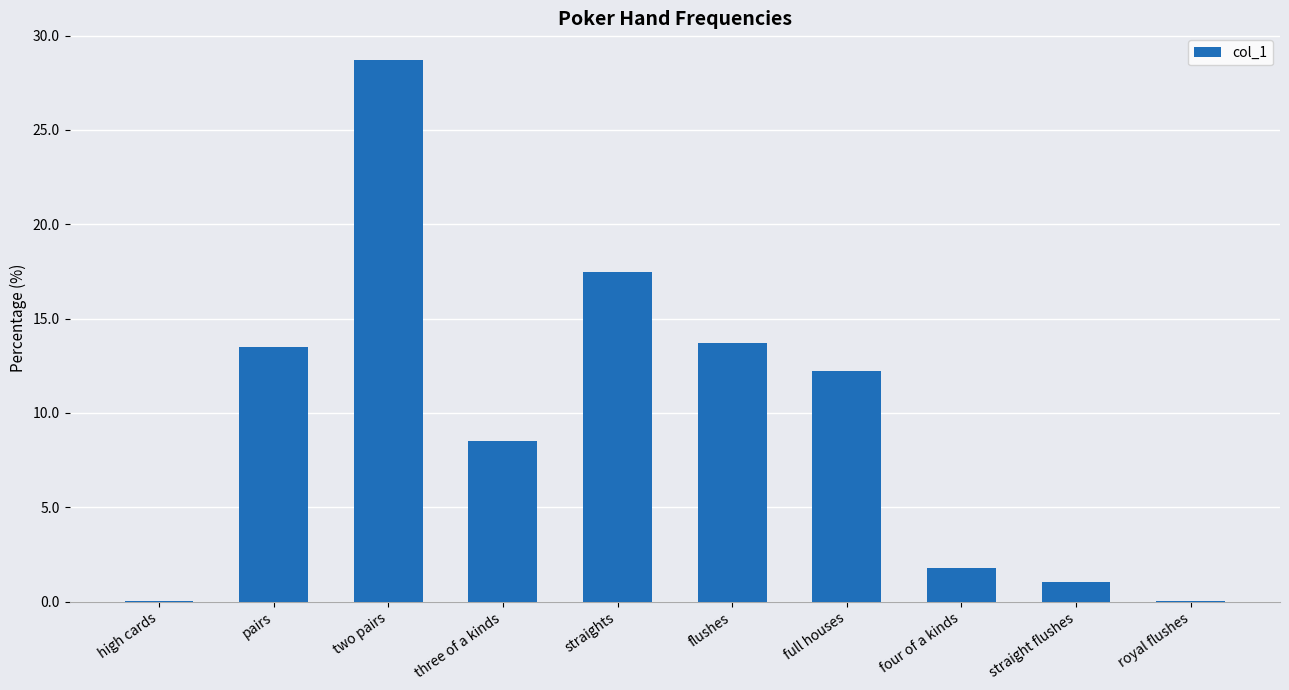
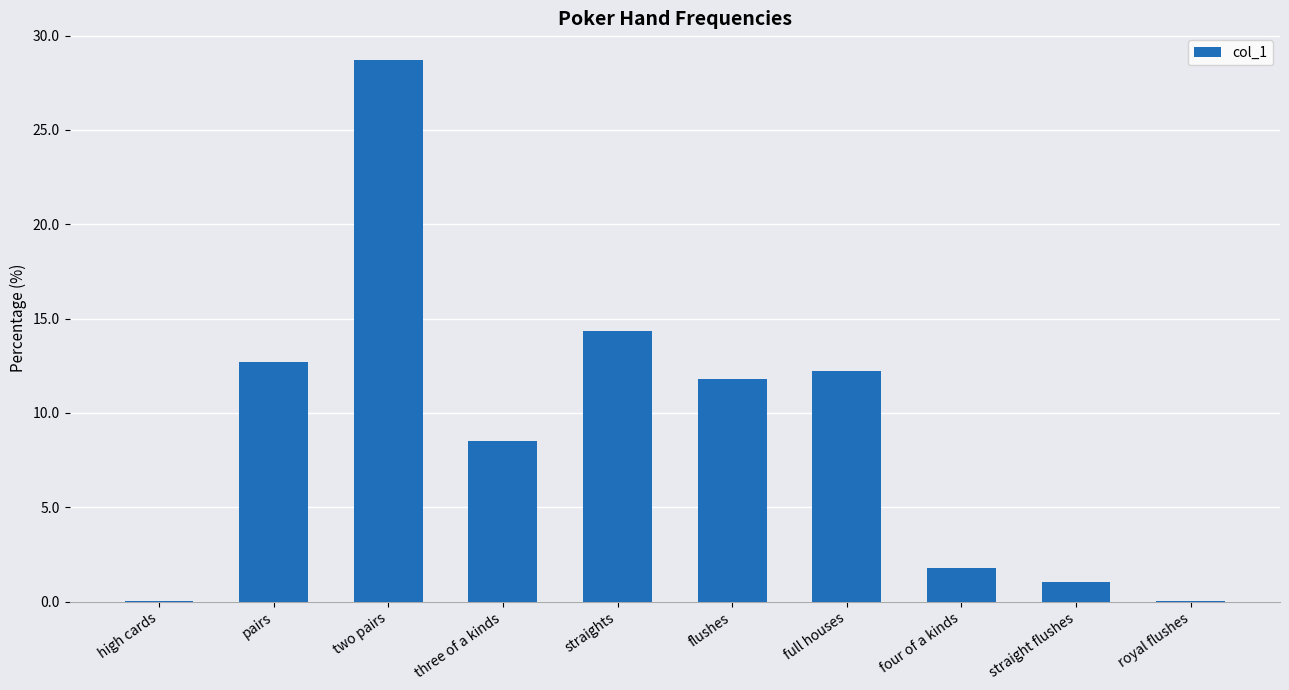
  {
-   "pairs": 13.5,
+   "pairs": 12.7,
    "two pairs": 28.7,
    "three of a kinds": 8.5,
-   "straights": 17.5,
-   "flushes": 13.7,
+   "straights": 14.4,
+   "flushes": 11.8,
    "full houses": 12.2,
    "four of a kinds": 1.8,
    "straight flushes": 1.0
  }
